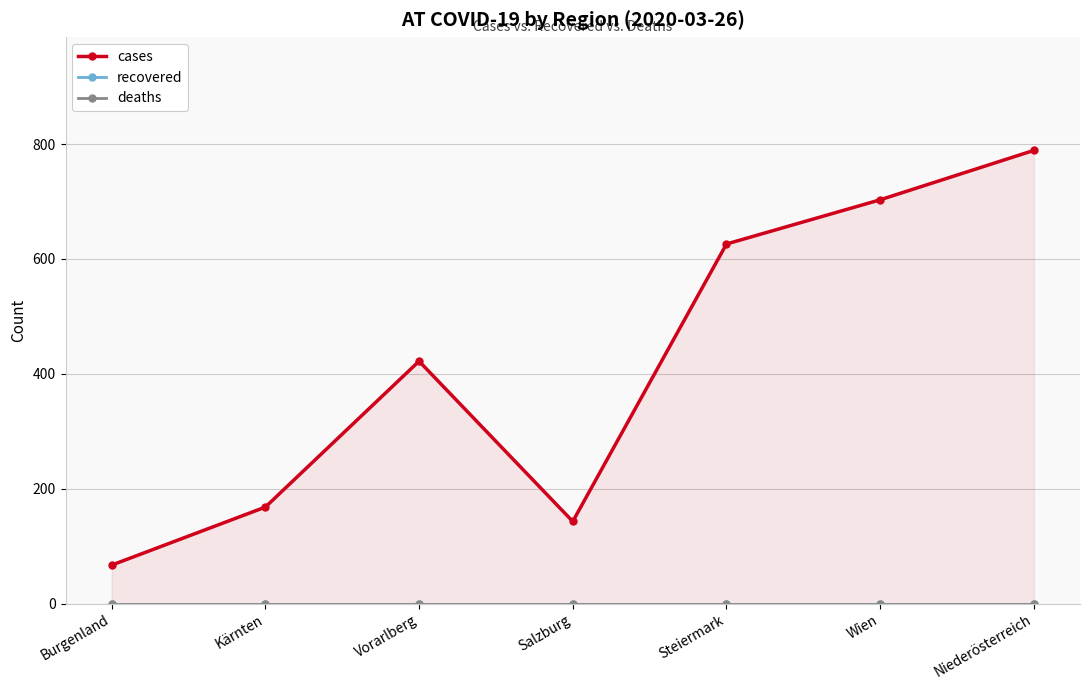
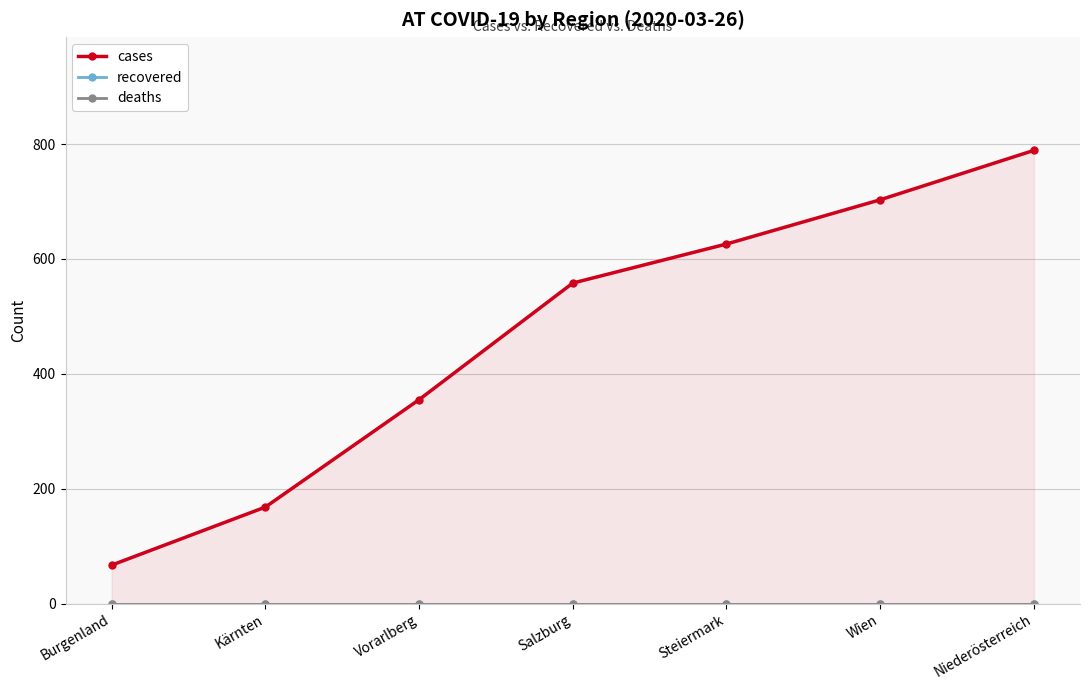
  {
    "cases": {
      "Burgenland": 70,
      "Kärnten": 170,
-     "Vorarlberg": 420,
-     "Salzburg": 140,
+     "Vorarlberg": 360,
+     "Salzburg": 560,
      "Steiermark": 630,
      "Wien": 700,
      "Niederösterreich": 790
    },
    "deaths": {
      "Burgenland": 0,
      "Kärnten": 0,
      "Vorarlberg": 0,
      "Salzburg": 0,
      "Steiermark": 0,
      "Wien": 0,
      "Niederösterreich": 0
    }
  }
